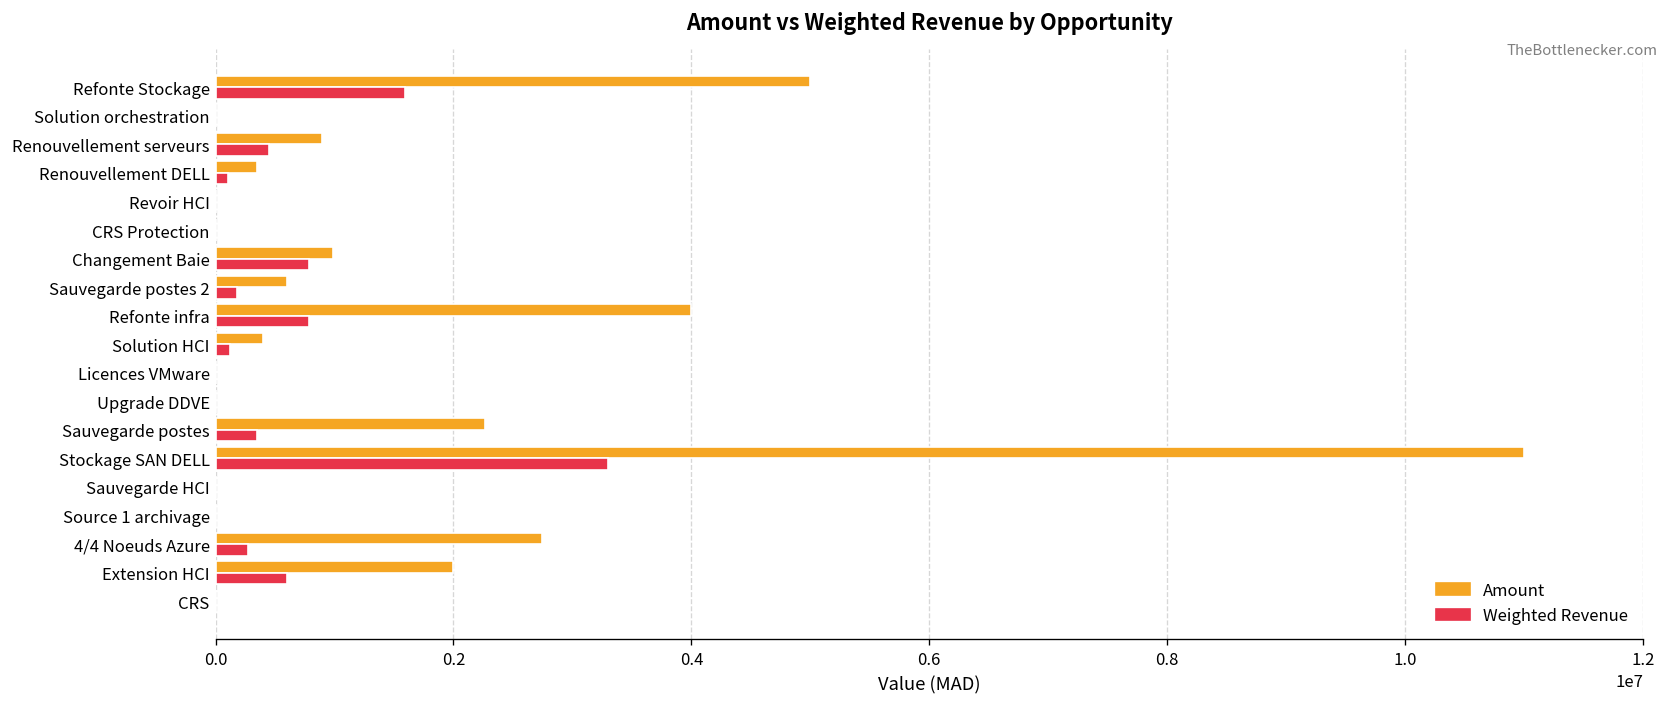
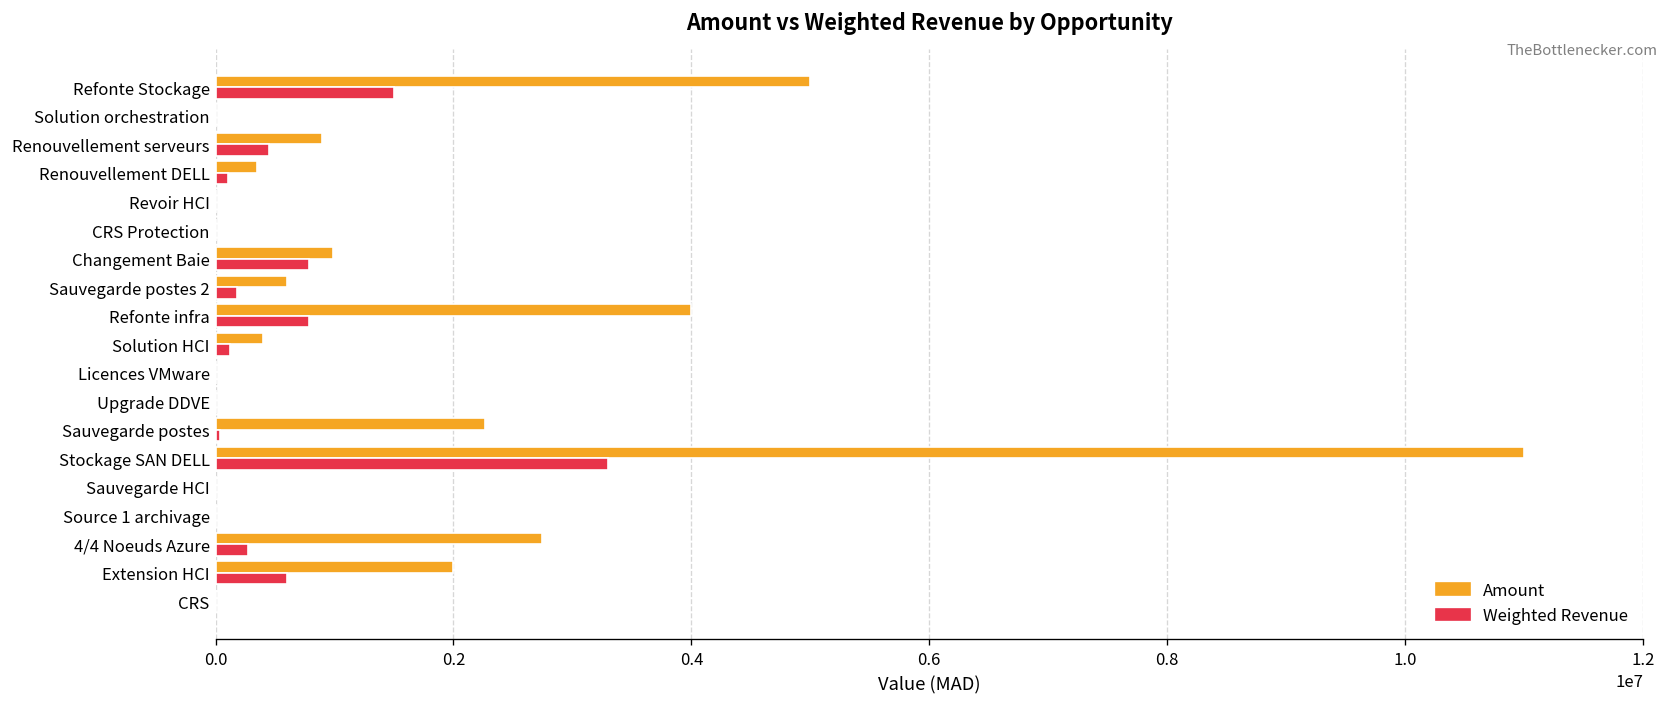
  {
    "Amount": {
      "Refonte Stockage": 5000000,
      "Renouvellement serveurs": 900000,
      "Renouvellement DELL": 400000,
      "Revoir HCI": 0,
      "CRS Protection": 0,
      "Changement Baie": 1000000,
      "Sauvegarde postes 2": 600000,
      "Refonte infra": 4000000,
      "Solution HCI": 400000,
      "Licences VMware": 0,
      "Upgrade DDVE": 0,
      "Sauvegarde postes": 2300000,
      "Stockage SAN DELL": 11000000,
      "4/4 Noeuds Azure": 2700000,
      "Extension HCI": 2000000,
      "CRS": 0
    },
    "Weighted Revenue": {
-     "Refonte Stockage": 1600000,
+     "Refonte Stockage": 1500000,
      "Solution orchestration": 0,
      "Renouvellement serveurs": 400000,
      "Renouvellement DELL": 100000,
      "Revoir HCI": 0,
      "CRS Protection": 0,
      "Changement Baie": 800000,
      "Sauvegarde postes 2": 200000,
      "Refonte infra": 800000,
      "Solution HCI": 100000,
      "Licences VMware": 0,
      "Upgrade DDVE": 0,
-     "Sauvegarde postes": 300000,
+     "Sauvegarde postes": 0,
      "Stockage SAN DELL": 3300000,
      "Sauvegarde HCI": 0,
      "Source 1 archivage": 0,
      "4/4 Noeuds Azure": 300000,
      "Extension HCI": 600000,
      "CRS": 0
    }
  }
